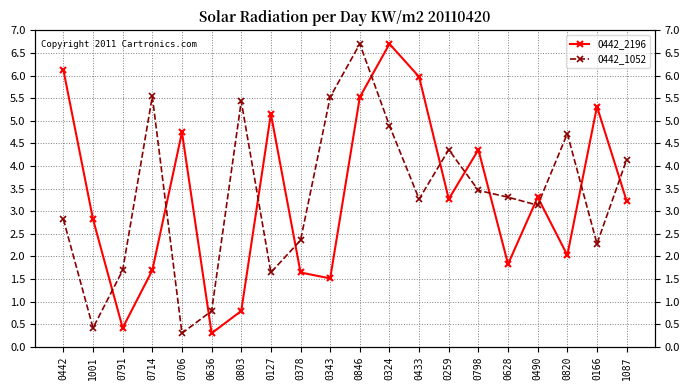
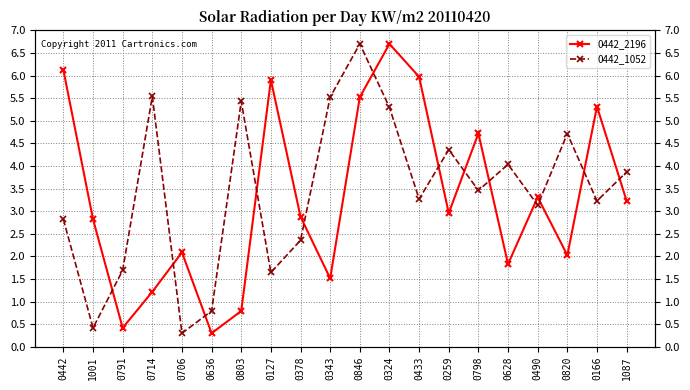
  {
    "0442_2196": {
      "1001": 2.8,
      "0791": 0.4,
-     "0714": 1.7,
-     "0706": 4.7,
+     "0714": 1.2,
+     "0706": 2.1,
      "0636": 0.3,
      "0803": 0.8,
-     "0127": 5.2,
-     "0378": 1.6,
+     "0127": 5.9,
+     "0378": 2.9,
      "0343": 1.5,
      "0846": 5.5,
      "0324": 6.7,
      "0433": 6.0,
-     "0259": 3.3,
-     "0798": 4.4,
+     "0259": 3.0,
+     "0798": 4.7,
      "0628": 1.8,
      "0490": 3.3,
      "0820": 2.0,
      "0166": 5.3,
      "1087": 3.2
    },
    "0442_1052": {
      "0442": 2.8,
      "1001": 0.4,
      "0791": 1.7,
      "0714": 5.5,
      "0706": 0.3,
      "0636": 0.8,
      "0803": 5.4,
      "0127": 1.6,
      "0378": 2.4,
      "0343": 5.5,
      "0846": 6.7,
-     "0324": 4.9,
+     "0324": 5.3,
      "0433": 3.3,
      "0259": 4.4,
      "0798": 3.5,
-     "0628": 3.3,
+     "0628": 4.0,
      "0490": 3.1,
      "0820": 4.7,
-     "0166": 2.3,
-     "1087": 4.1
+     "0166": 3.2,
+     "1087": 3.9
    }
  }
